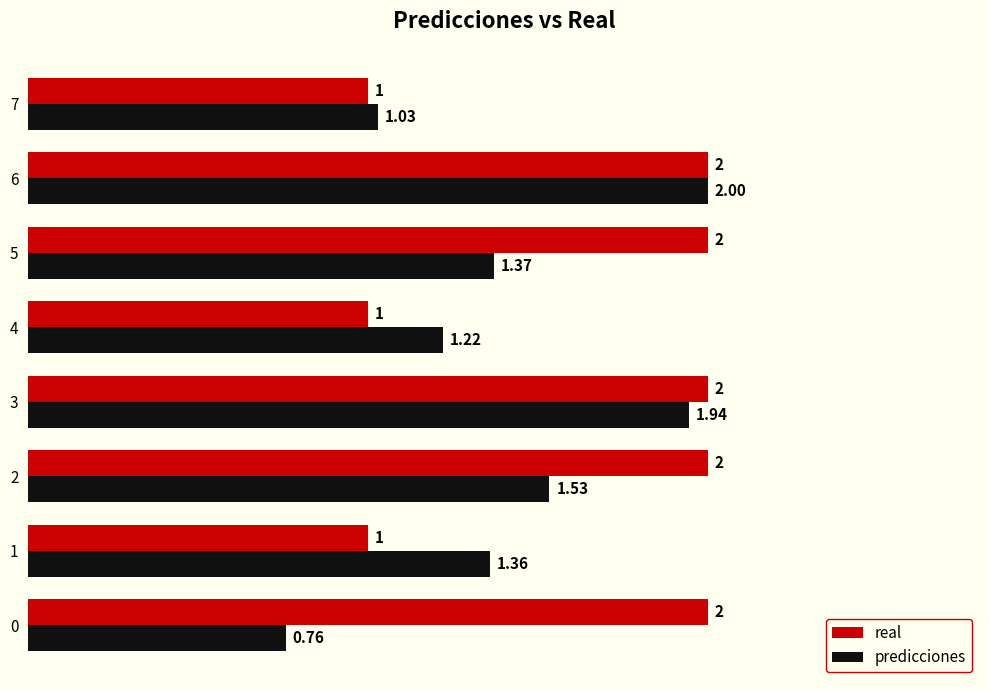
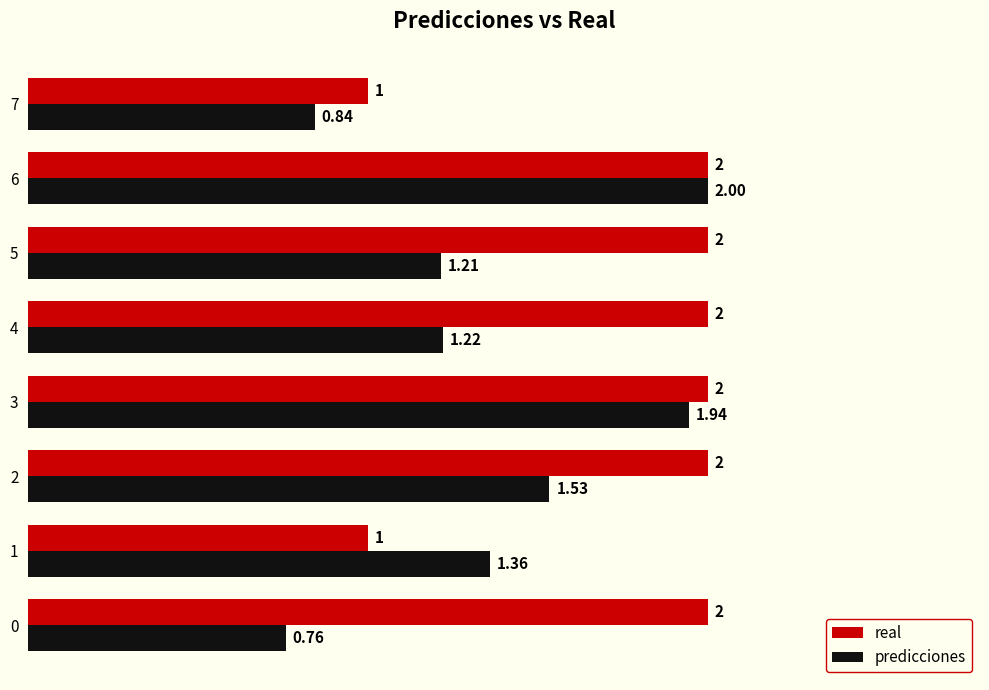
  {
    "real": {
      "7": 1,
      "6": 2,
      "5": 2,
-     "4": 1,
+     "4": 2,
      "3": 2,
      "2": 2,
      "1": 1,
      "0": 2
    },
    "predicciones": {
-     "7": 1.03,
+     "7": 0.84,
      "6": 2.00,
-     "5": 1.37,
+     "5": 1.21,
      "4": 1.22,
      "3": 1.94,
      "2": 1.53,
      "1": 1.36,
      "0": 0.76
    }
  }
